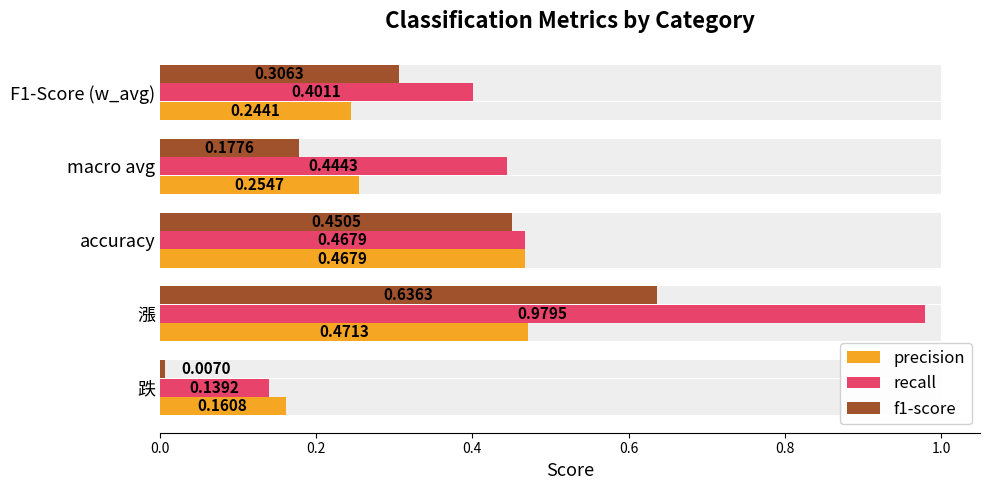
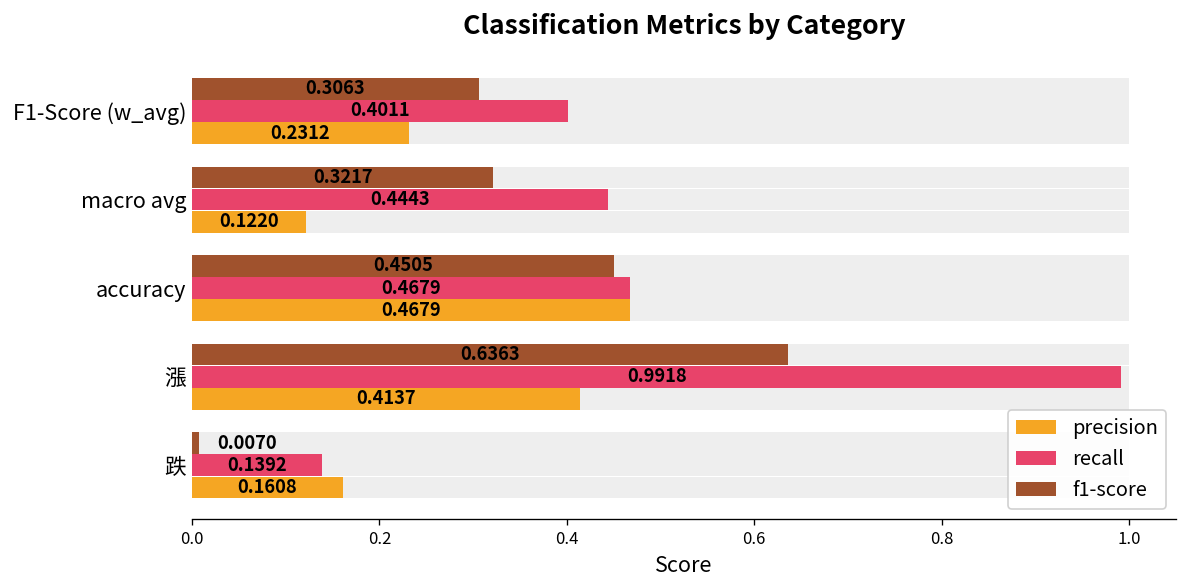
  {
    "precision": {
-     "F1-Score (w_avg)": 0.2441,
-     "macro avg": 0.2547,
-     "漲": 0.4713
+     "F1-Score (w_avg)": 0.2312,
+     "macro avg": 0.1220,
+     "漲": 0.4137
    },
    "recall": {
-     "漲": 0.9795
+     "漲": 0.9918
    },
    "f1-score": {
-     "macro avg": 0.1776
+     "macro avg": 0.3217
    }
  }
